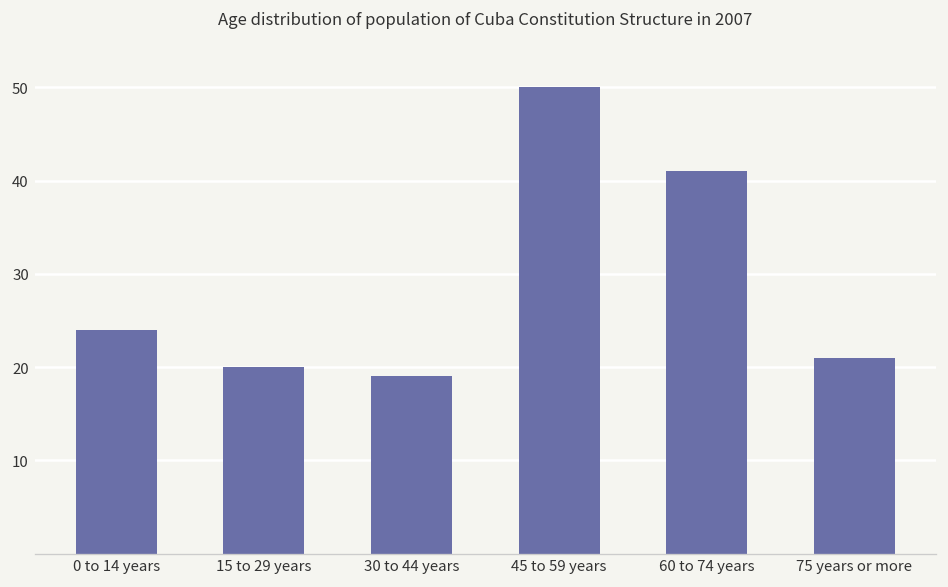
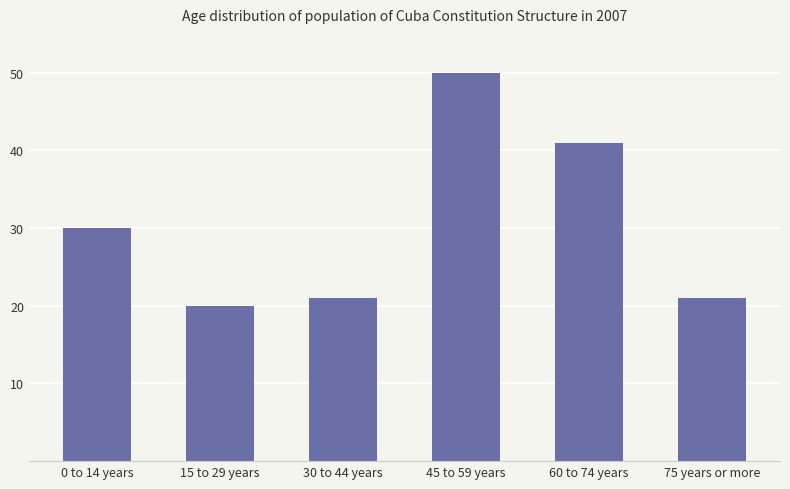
  {
-   "0 to 14 years": 24,
+   "0 to 14 years": 30,
    "15 to 29 years": 20,
-   "30 to 44 years": 19,
+   "30 to 44 years": 21,
    "45 to 59 years": 50,
    "60 to 74 years": 41,
    "75 years or more": 21
  }
